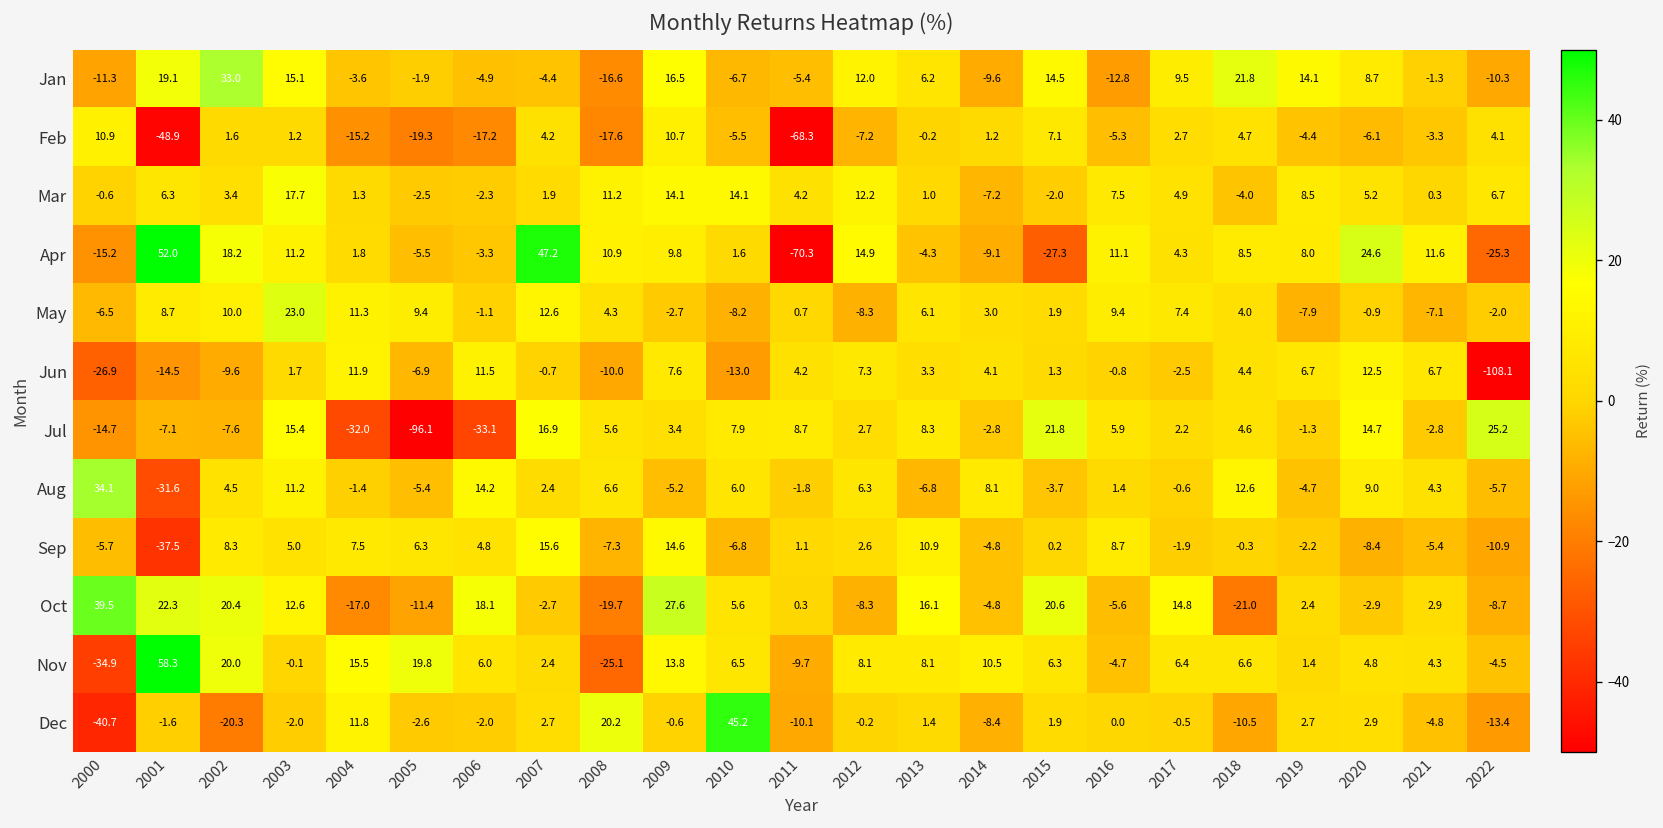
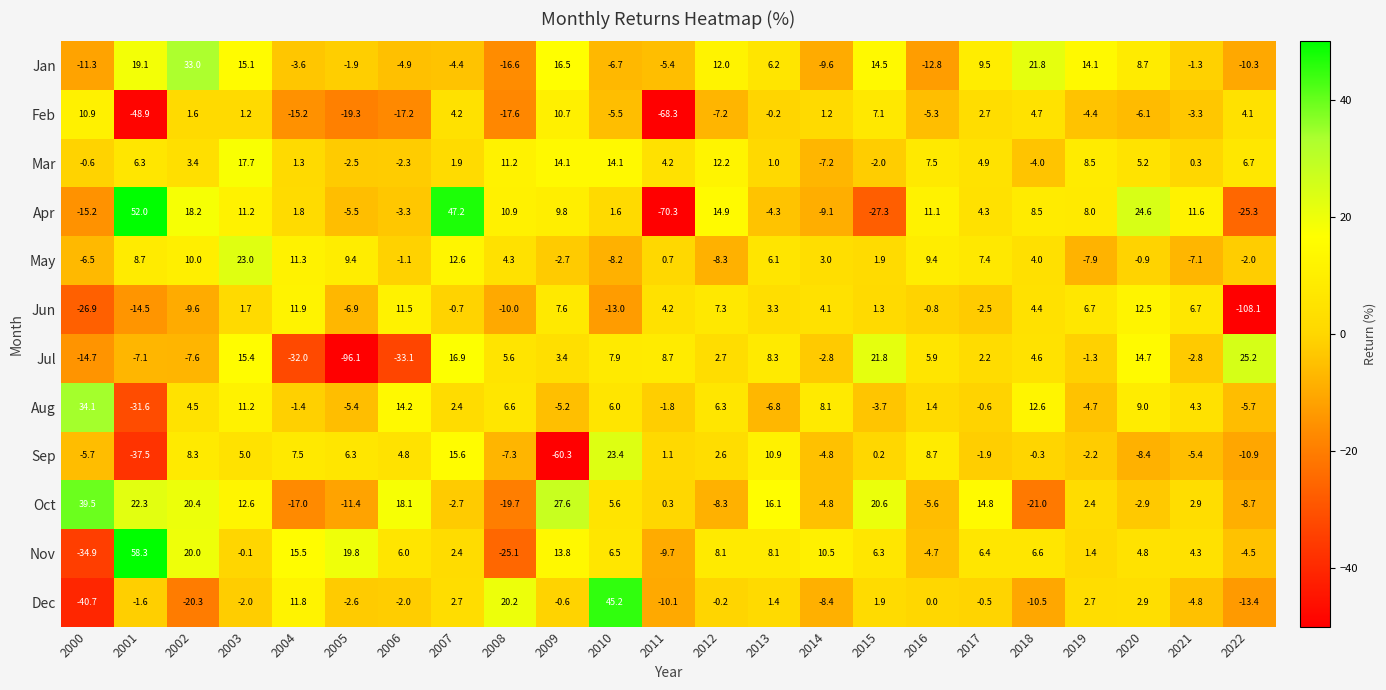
  {
    "Sep": {
      "2000": -5.7,
      "2001": -37.5,
      "2002": 8.3,
      "2003": 5.0,
      "2004": 7.5,
      "2005": 6.3,
      "2006": 4.8,
      "2007": 15.6,
      "2008": -7.3,
-     "2009": 14.6,
-     "2010": -6.8,
+     "2009": -60.3,
+     "2010": 23.4,
      "2011": 1.1,
      "2012": 2.6,
      "2013": 10.9,
      "2014": -4.8,
      "2015": 0.2,
      "2016": 8.7,
      "2017": -1.9,
      "2018": -0.3,
      "2019": -2.2,
      "2020": -8.4,
      "2021": -5.4,
      "2022": -10.9
    }
  }
